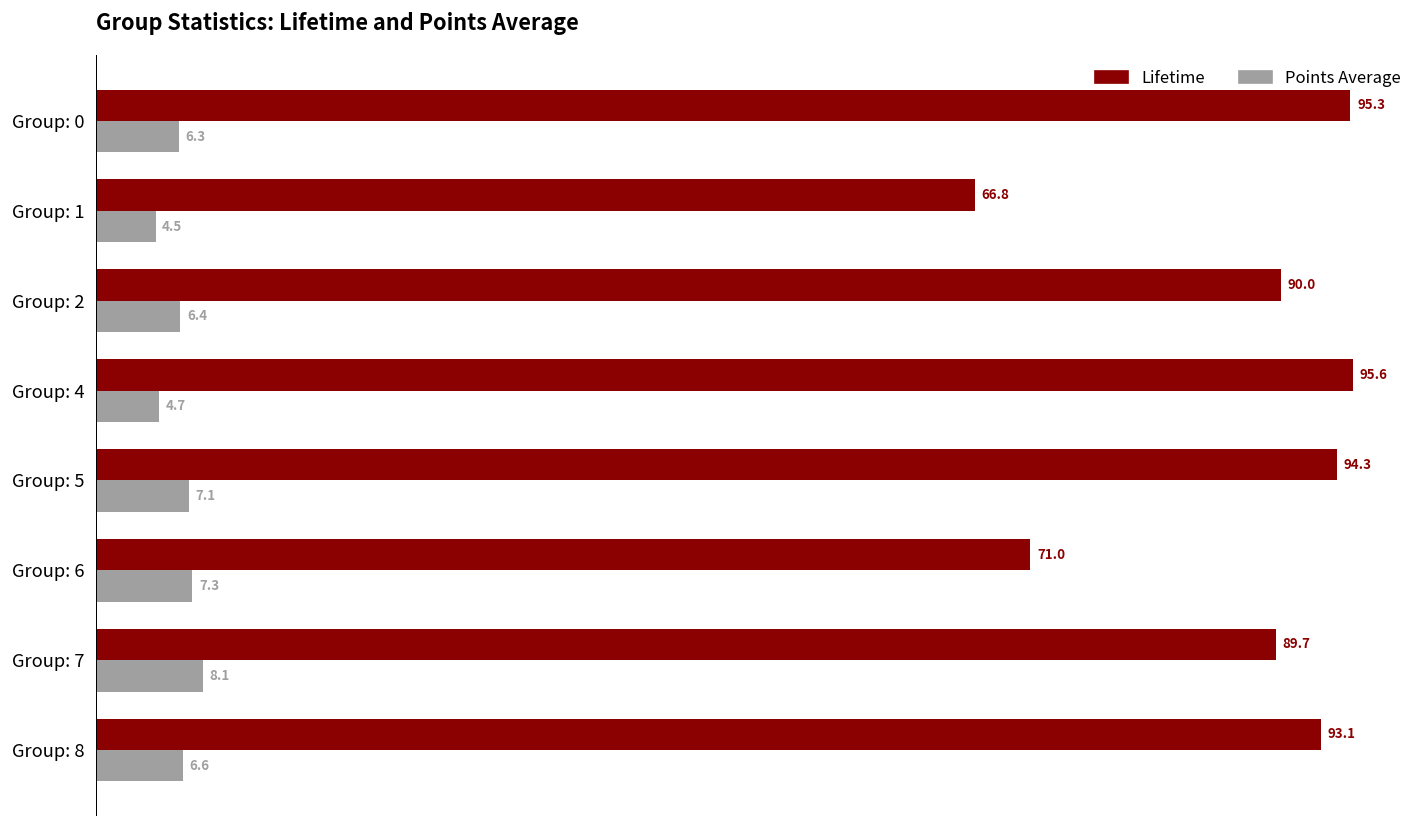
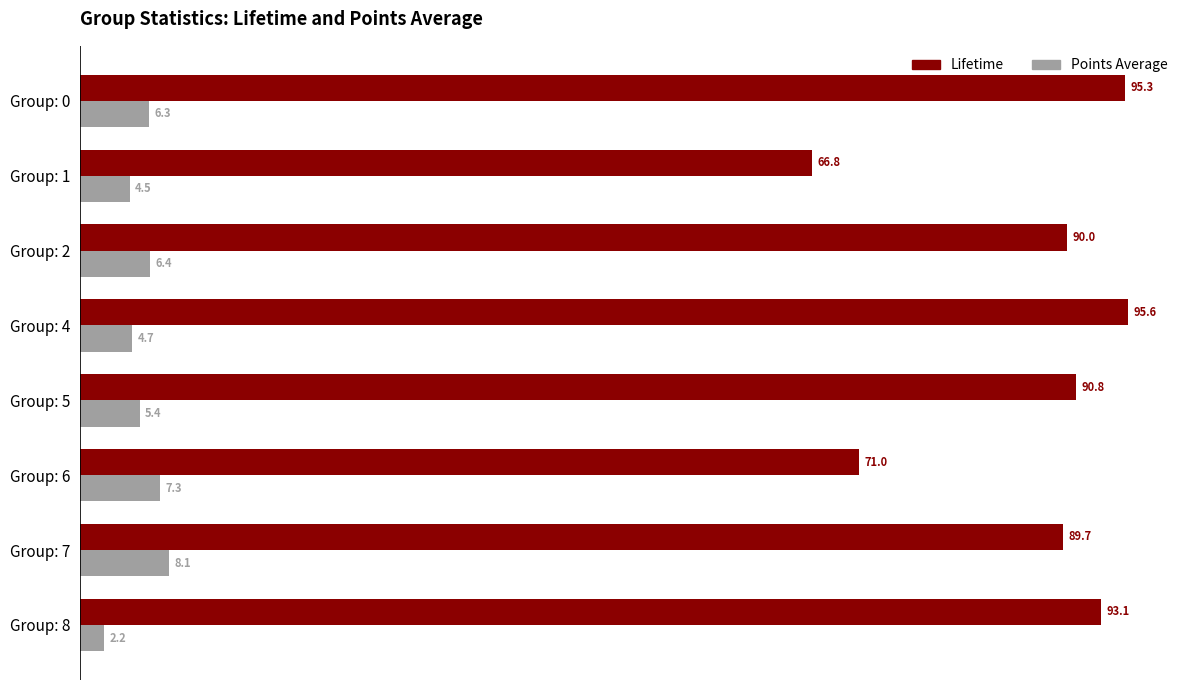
  {
    "Lifetime": {
      "Group: 0": 95.3,
      "Group: 1": 66.8,
      "Group: 2": 90.0,
      "Group: 4": 95.6,
-     "Group: 5": 94.3,
+     "Group: 5": 90.8,
      "Group: 6": 71.0,
      "Group: 7": 89.7,
      "Group: 8": 93.1
    },
    "Points Average": {
      "Group: 0": 6.3,
      "Group: 1": 4.5,
      "Group: 2": 6.4,
      "Group: 4": 4.7,
-     "Group: 5": 7.1,
+     "Group: 5": 5.4,
      "Group: 6": 7.3,
      "Group: 7": 8.1,
-     "Group: 8": 6.6
+     "Group: 8": 2.2
    }
  }
